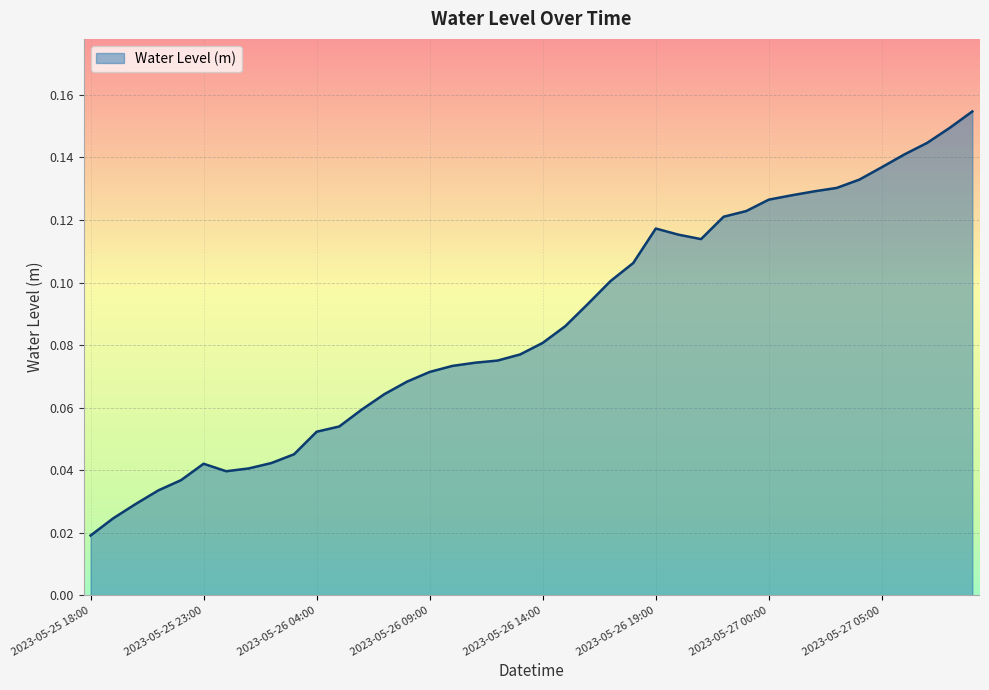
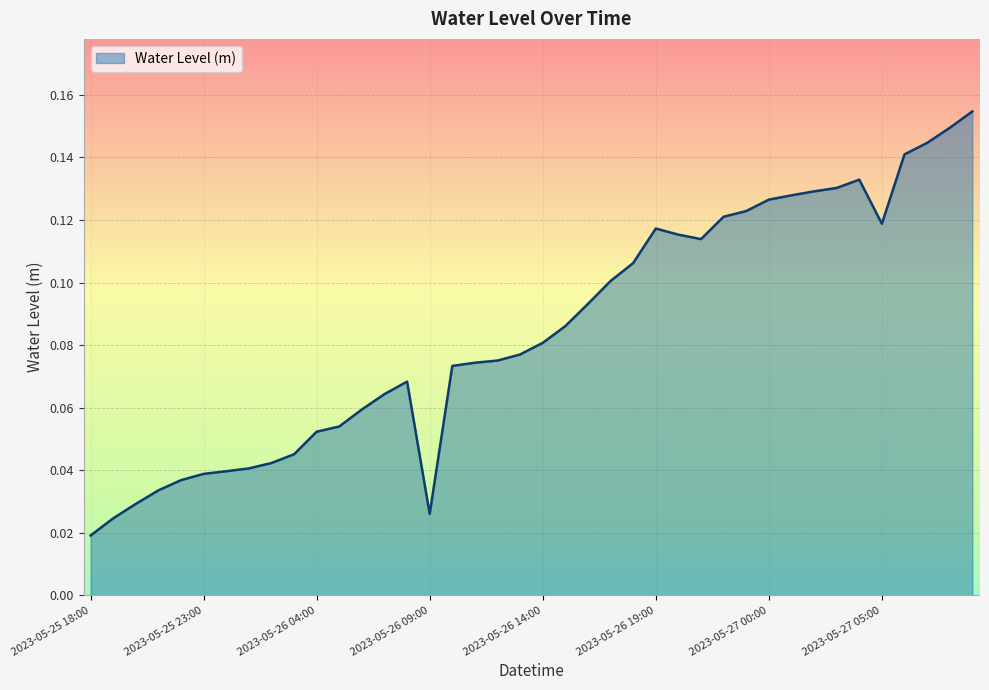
  {
    "2023-05-25 18:00": 0.019,
-   "2023-05-25 23:00": 0.042,
+   "2023-05-25 23:00": 0.039,
    "2023-05-26 04:00": 0.052,
-   "2023-05-26 09:00": 0.071,
+   "2023-05-26 09:00": 0.026,
    "2023-05-26 14:00": 0.081,
    "2023-05-26 19:00": 0.117,
    "2023-05-27 00:00": 0.127,
-   "2023-05-27 05:00": 0.137
+   "2023-05-27 05:00": 0.119
  }
